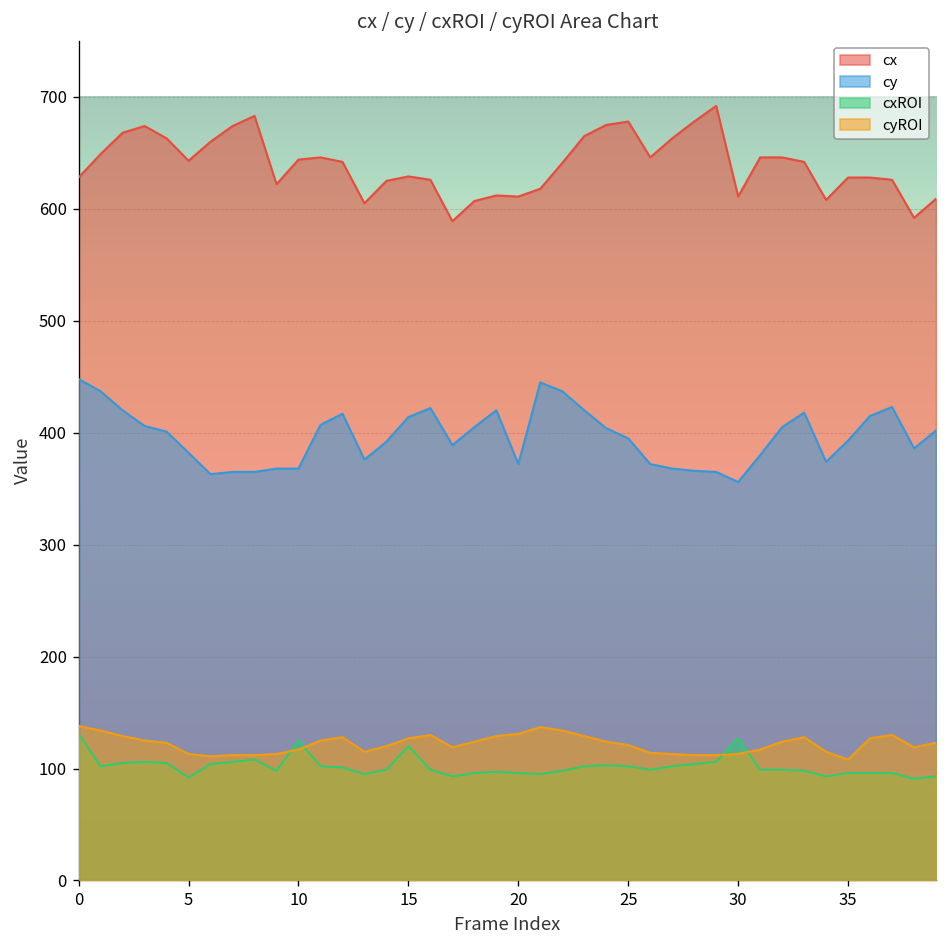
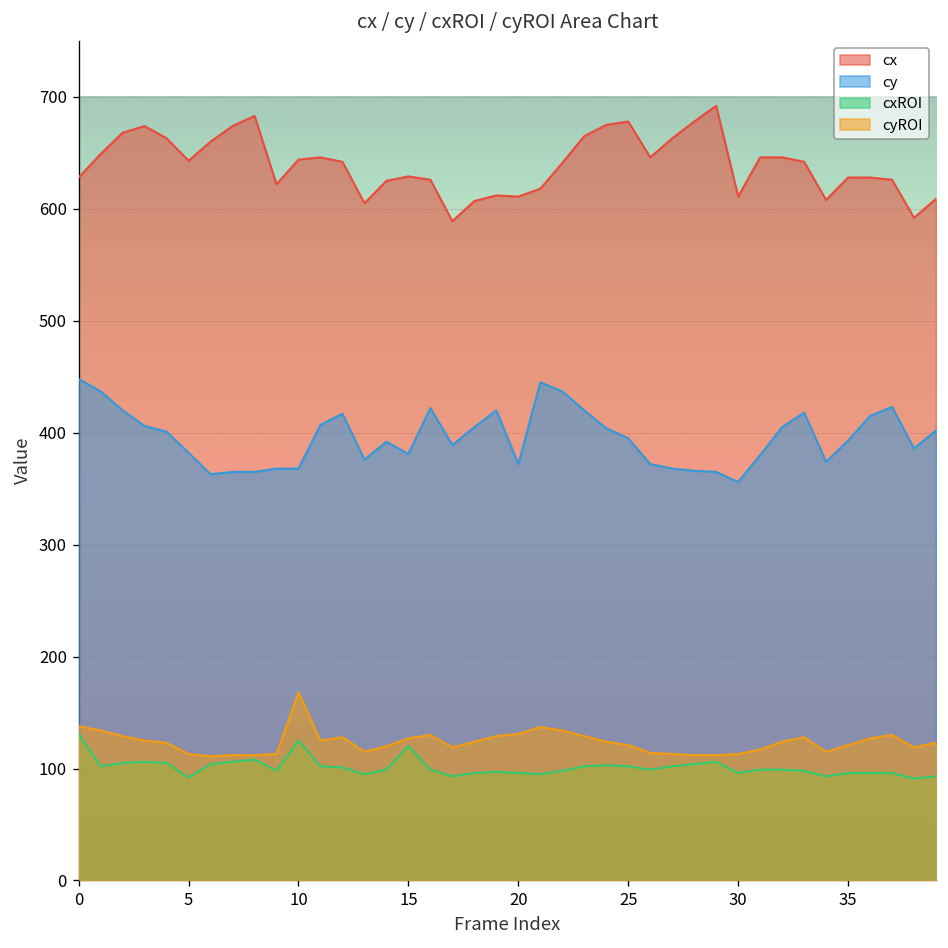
  {
    "cx": {
      "0": 630,
      "5": 640,
      "10": 640,
      "15": 630,
      "20": 610,
      "25": 680,
      "30": 610,
      "35": 630
    },
    "cy": {
      "0": 450,
      "5": 380,
      "10": 370,
-     "15": 410,
+     "15": 380,
      "20": 370,
      "25": 400,
      "30": 360,
      "35": 390
    },
    "cxROI": {
      "0": 130,
      "5": 90,
      "10": 130,
      "15": 120,
      "20": 100,
      "25": 100,
-     "30": 130,
+     "30": 100,
      "35": 100
    },
    "cyROI": {
      "0": 140,
      "5": 110,
-     "10": 120,
+     "10": 170,
      "15": 130,
      "20": 130,
      "25": 120,
      "30": 110,
-     "35": 110
+     "35": 120
    }
  }
